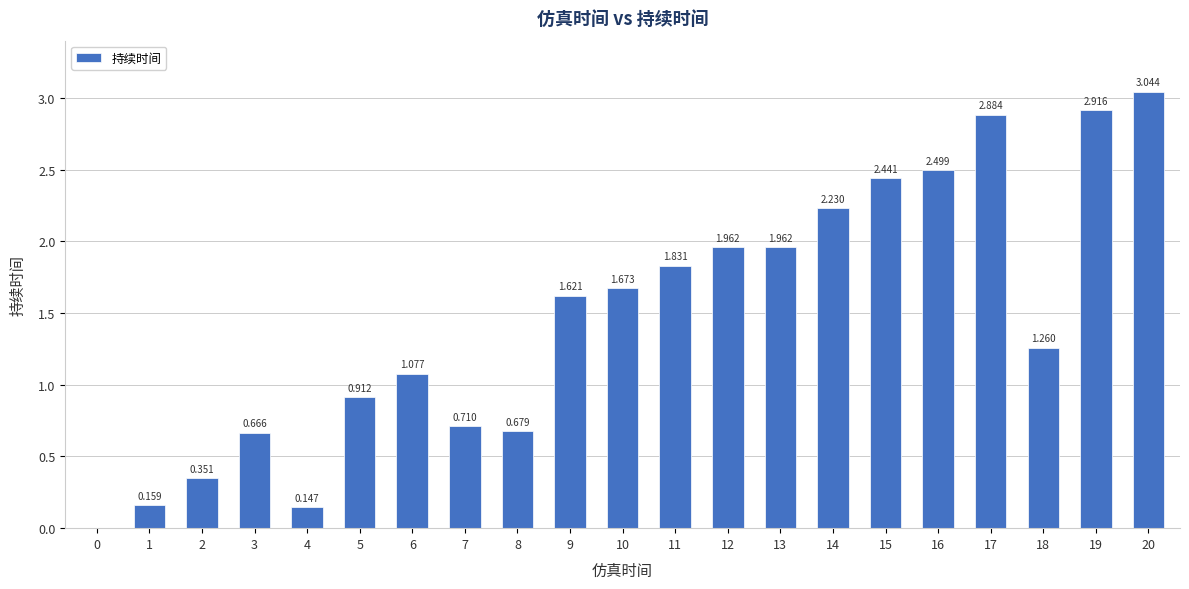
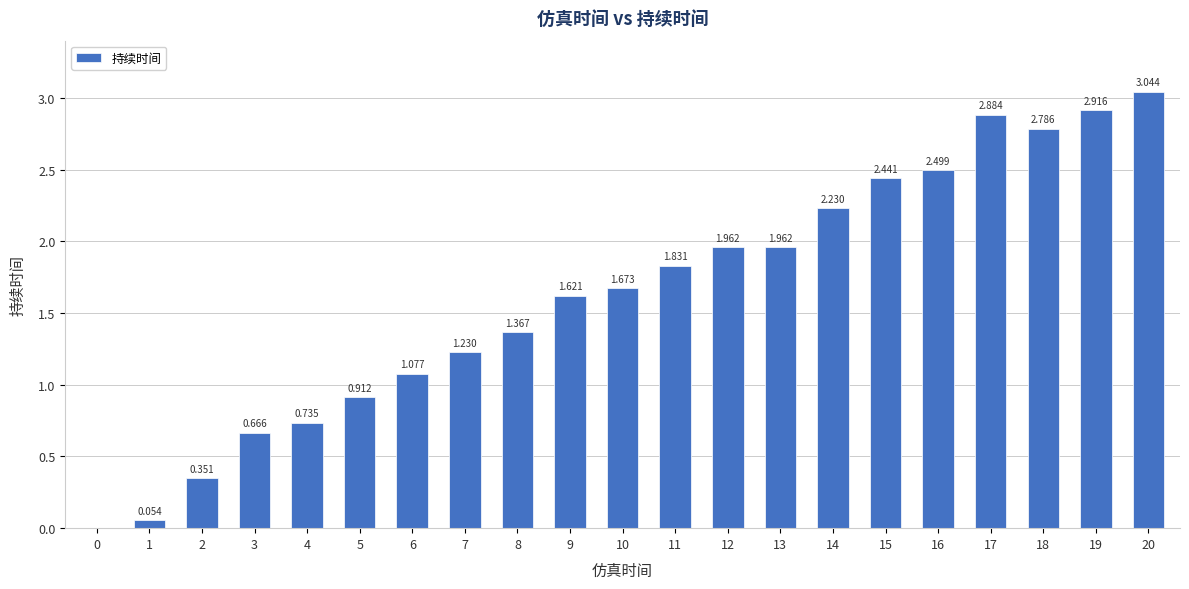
  {
-   "1": 0.159,
+   "1": 0.054,
    "2": 0.351,
    "3": 0.666,
-   "4": 0.147,
+   "4": 0.735,
    "5": 0.912,
    "6": 1.077,
-   "7": 0.710,
-   "8": 0.679,
+   "7": 1.230,
+   "8": 1.367,
    "9": 1.621,
    "10": 1.673,
    "11": 1.831,
    "12": 1.962,
    "13": 1.962,
    "14": 2.230,
    "15": 2.441,
    "16": 2.499,
    "17": 2.884,
-   "18": 1.260,
+   "18": 2.786,
    "19": 2.916,
    "20": 3.044
  }
